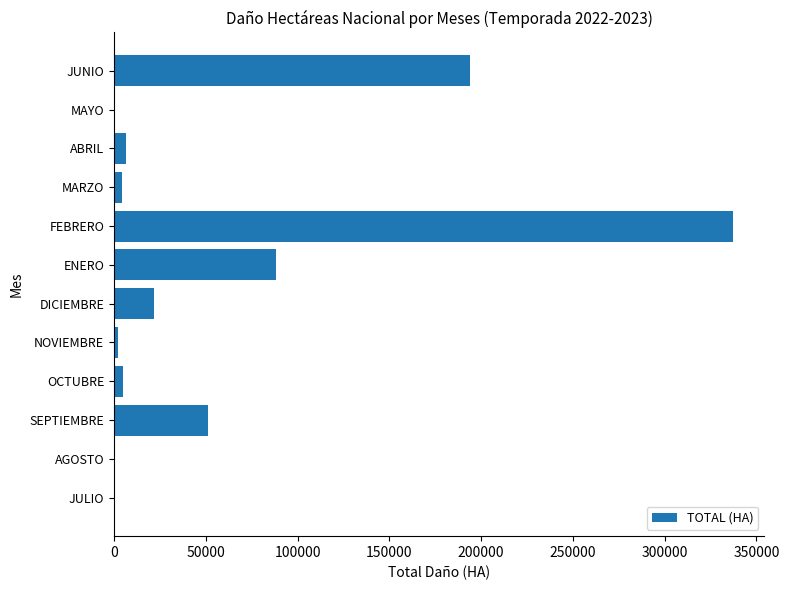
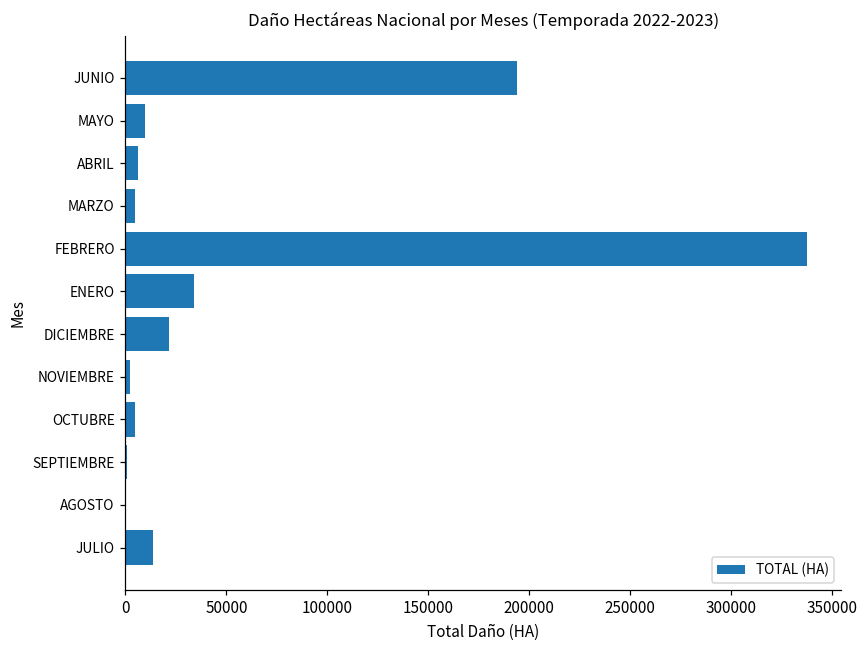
  {
    "JUNIO": 194000,
-   "MAYO": 0,
+   "MAYO": 10000,
    "ABRIL": 6000,
    "MARZO": 5000,
    "FEBRERO": 337000,
-   "ENERO": 88000,
+   "ENERO": 34000,
    "DICIEMBRE": 22000,
    "NOVIEMBRE": 2000,
    "OCTUBRE": 5000,
-   "SEPTIEMBRE": 51000,
-   "JULIO": 0
+   "SEPTIEMBRE": 1000,
+   "JULIO": 14000
  }
